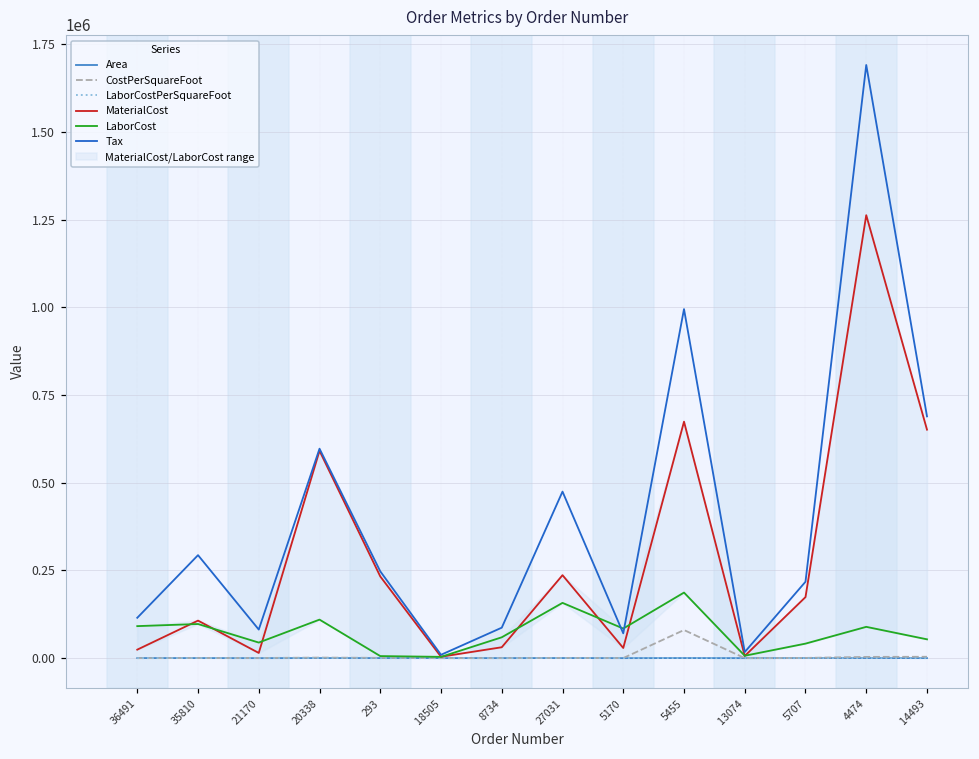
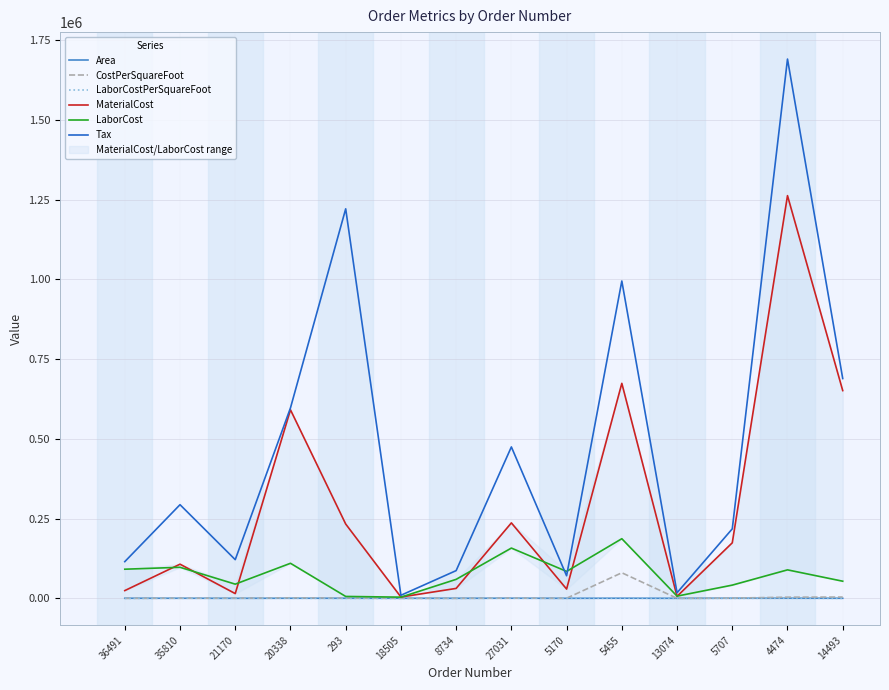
  {
    "LaborCostPerSquareFoot": {
      "5455": 0
    },
    "CostPerSquareFoot": {
      "5455": 80000
    },
    "MaterialCost": {
      "36491": 20000,
      "21170": 10000,
      "8734": 30000,
      "5170": 30000
    },
    "LaborCost": {
      "35810": 100000,
      "20338": 110000,
      "27031": 160000,
      "5455": 190000,
      "5707": 40000,
      "4474": 90000,
      "14493": 50000
    },
    "Tax": {
      "36491": 120000,
      "35810": 290000,
-     "21170": 80000,
-     "293": 250000,
+     "21170": 120000,
+     "293": 1220000,
      "8734": 90000,
      "27031": 470000,
      "5170": 70000,
      "5455": 990000,
      "13074": 20000,
      "5707": 220000,
      "4474": 1690000,
      "14493": 690000
    }
  }
